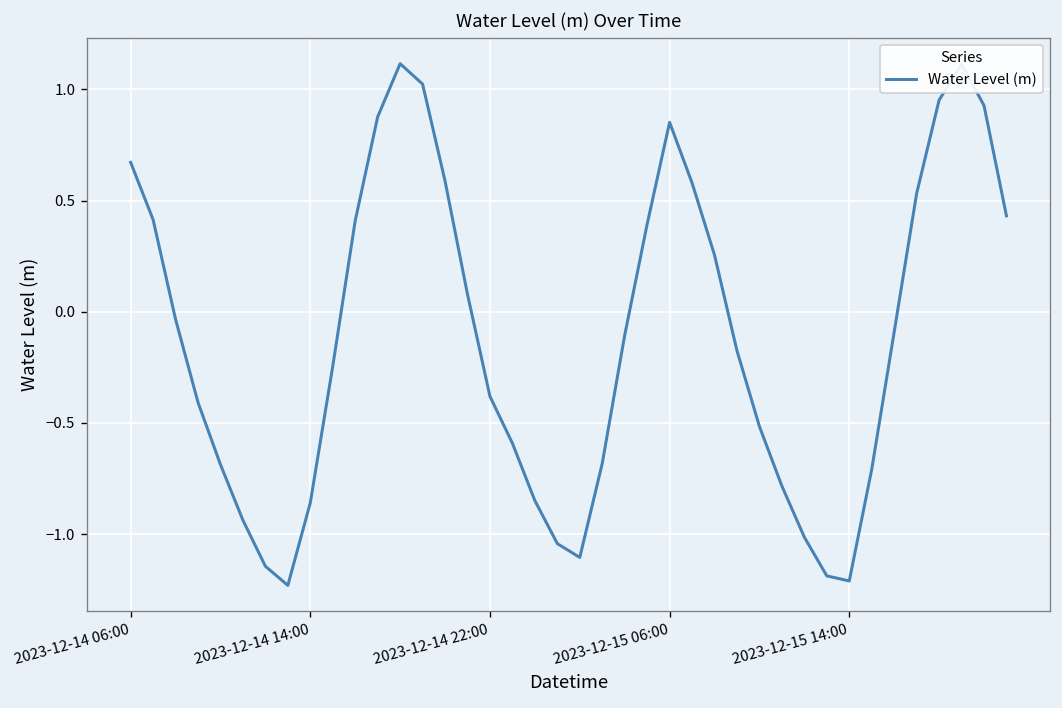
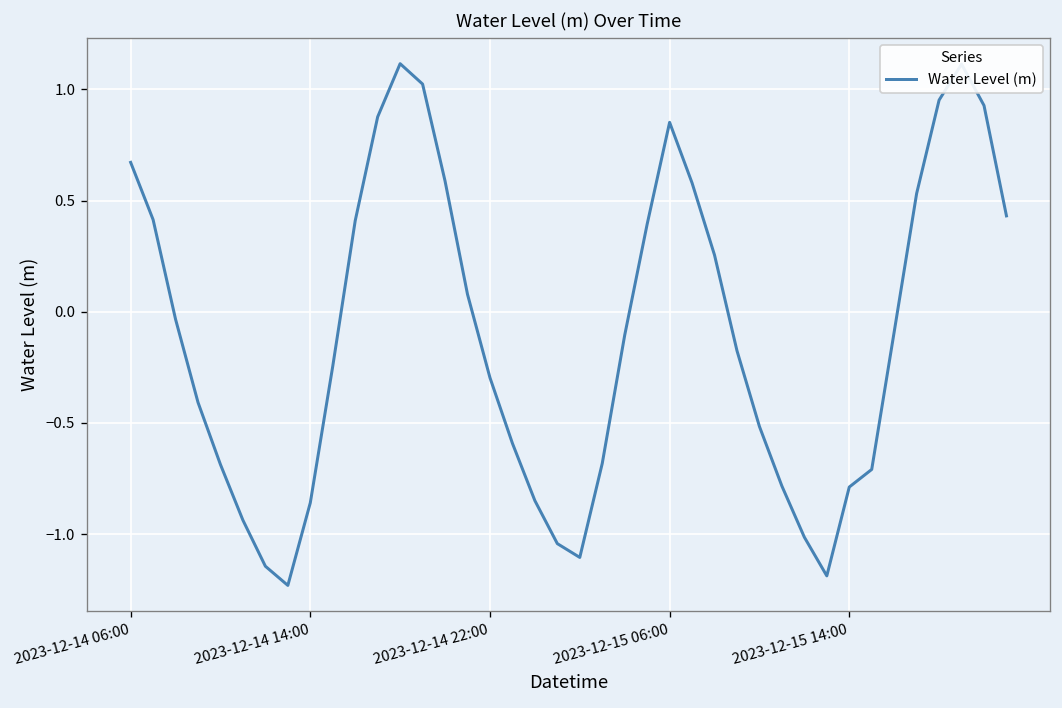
  {
    "2023-12-14 06:00": 0.67,
    "2023-12-14 14:00": -0.86,
-   "2023-12-14 22:00": -0.38,
+   "2023-12-14 22:00": -0.30,
    "2023-12-15 06:00": 0.85,
-   "2023-12-15 14:00": -1.21
+   "2023-12-15 14:00": -0.79
  }
